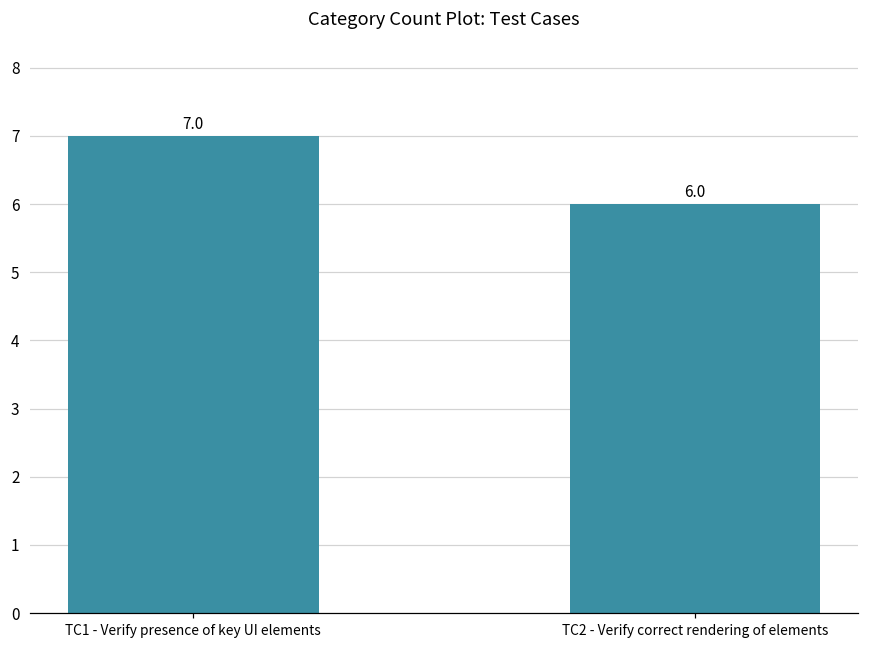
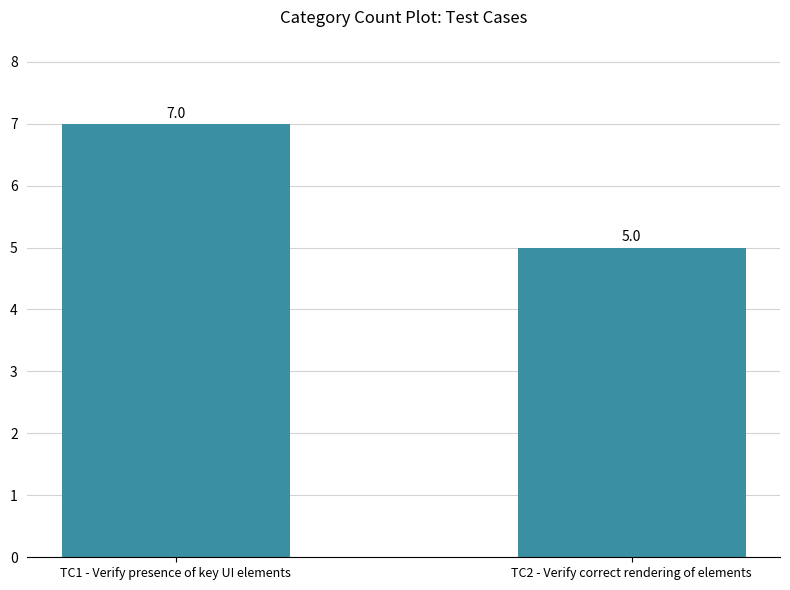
  {
    "TC1 - Verify presence of key UI elements": 7.0,
-   "TC2 - Verify correct rendering of elements": 6.0
+   "TC2 - Verify correct rendering of elements": 5.0
  }
